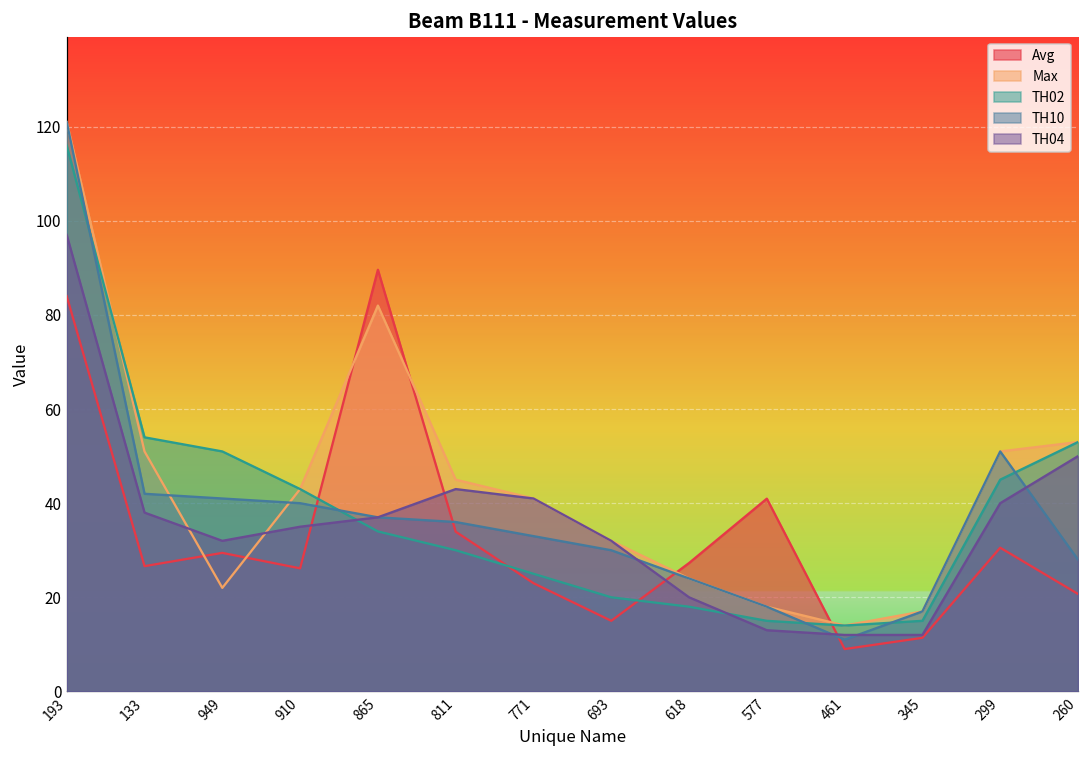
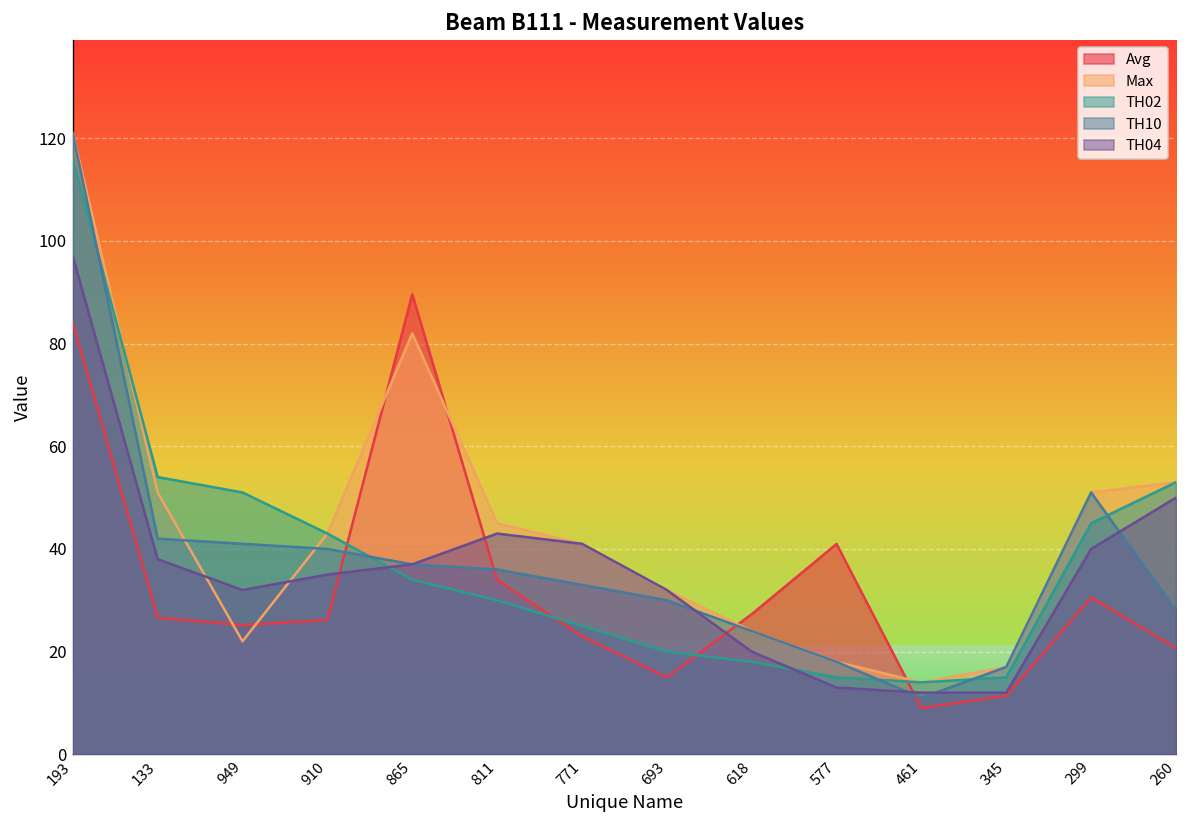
  {
    "Avg": {
      "193": 84,
      "133": 27,
-     "949": 29,
+     "949": 25,
      "910": 26,
      "865": 90,
      "811": 34,
      "771": 23,
      "693": 15,
      "618": 27,
      "577": 41,
      "461": 9,
      "345": 11,
      "299": 31,
      "260": 21
    },
    "Max": {
      "133": 51,
      "949": 22,
      "865": 82,
      "811": 45
    }
  }
